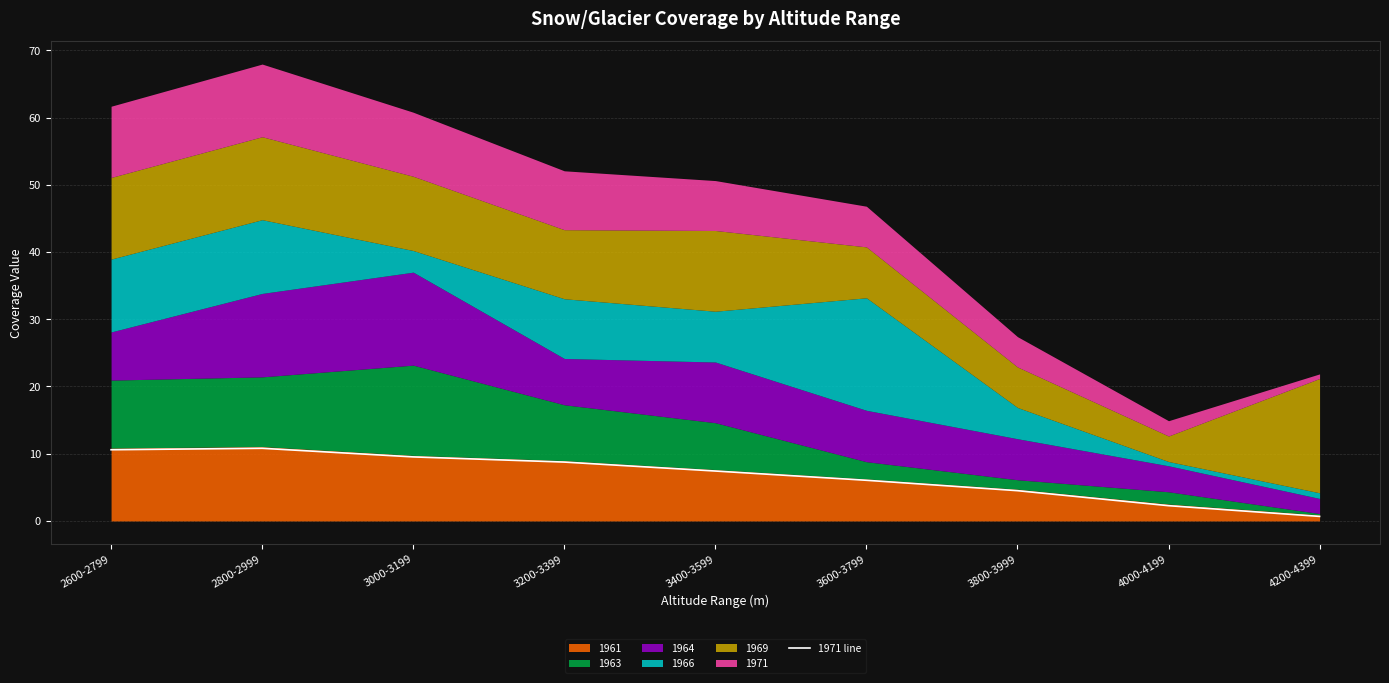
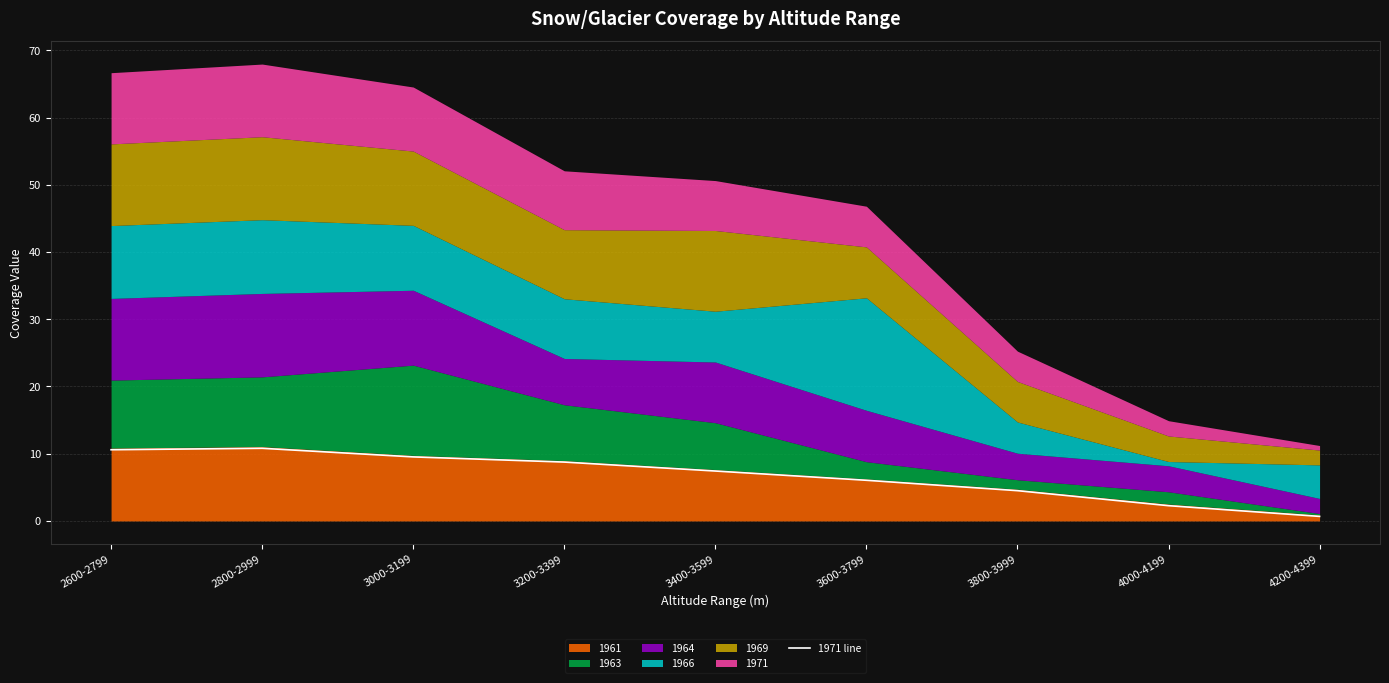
  {
    "1963": {
      "2600-2799": 10,
      "2800-2999": 10,
      "3000-3199": 13,
      "3200-3399": 8,
      "3400-3599": 7,
      "3600-3799": 3,
      "3800-3999": 1,
      "4000-4199": 2
    },
    "1964": {
-     "2600-2799": 7,
+     "2600-2799": 12,
      "2800-2999": 12,
-     "3000-3199": 14,
+     "3000-3199": 11,
      "3200-3399": 7,
      "3400-3599": 9,
      "3600-3799": 8,
-     "3800-3999": 6,
+     "3800-3999": 4,
      "4000-4199": 4,
      "4200-4399": 2
    },
    "1966": {
      "2600-2799": 11,
      "2800-2999": 11,
-     "3000-3199": 3,
+     "3000-3199": 10,
      "3200-3399": 9,
      "3400-3599": 8,
      "3600-3799": 17,
      "3800-3999": 5,
      "4000-4199": 1,
-     "4200-4399": 1
+     "4200-4399": 5
    },
    "1969": {
      "2600-2799": 12,
      "2800-2999": 12,
      "3000-3199": 11,
      "3200-3399": 10,
      "3400-3599": 12,
      "3600-3799": 8,
      "3800-3999": 6,
      "4000-4199": 4,
-     "4200-4399": 17
+     "4200-4399": 2
    },
    "1971": {
      "2600-2799": 11,
      "2800-2999": 11,
      "3000-3199": 10,
      "3200-3399": 9,
      "3400-3599": 7,
      "3600-3799": 6,
      "3800-3999": 5,
      "4000-4199": 2,
      "4200-4399": 1
    }
  }
